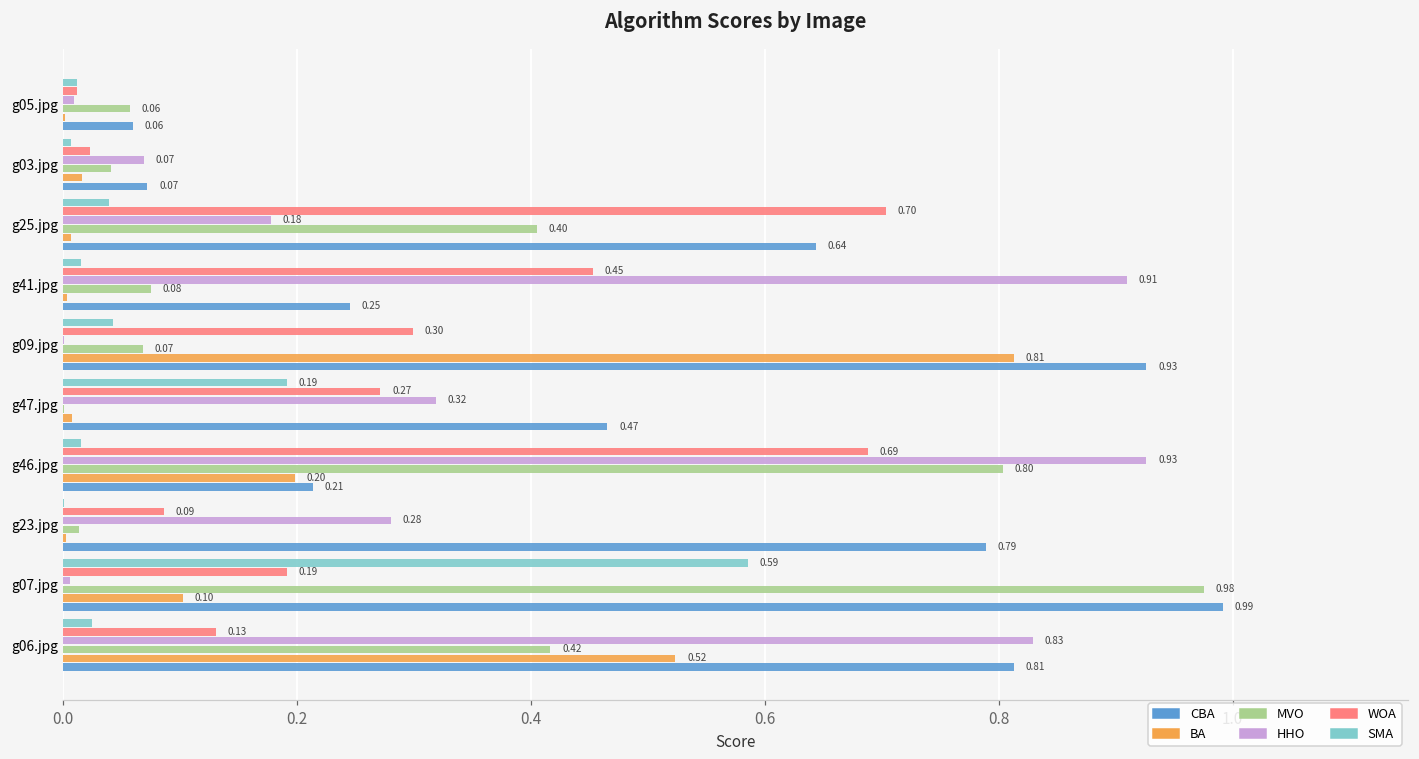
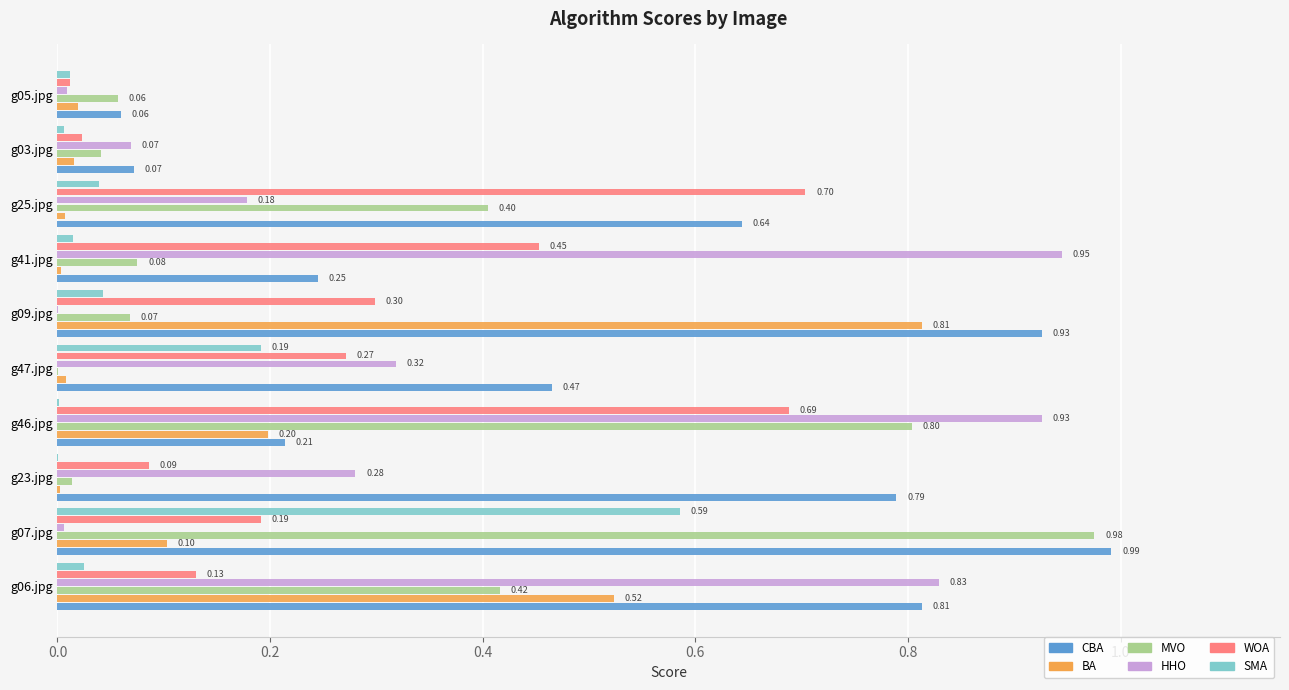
  {
    "CBA": {
      "g05.jpg": 0.06,
      "g03.jpg": 0.07,
      "g25.jpg": 0.64,
      "g41.jpg": 0.25,
      "g09.jpg": 0.93,
      "g47.jpg": 0.47,
      "g46.jpg": 0.21,
      "g23.jpg": 0.79,
      "g07.jpg": 0.99,
      "g06.jpg": 0.81
    },
    "BA": {
-     "g05.jpg": 0.001,
+     "g05.jpg": 0.019,
      "g03.jpg": 0.016,
      "g25.jpg": 0.007,
      "g41.jpg": 0.003,
      "g47.jpg": 0.008
    },
    "MVO": {
      "g05.jpg": 0.06,
      "g25.jpg": 0.40,
      "g41.jpg": 0.08,
      "g09.jpg": 0.07,
      "g46.jpg": 0.80,
      "g07.jpg": 0.98,
      "g06.jpg": 0.42
    },
    "HHO": {
      "g03.jpg": 0.07,
      "g25.jpg": 0.18,
-     "g41.jpg": 0.91,
+     "g41.jpg": 0.95,
      "g47.jpg": 0.32,
      "g46.jpg": 0.93,
      "g23.jpg": 0.28,
      "g06.jpg": 0.83
    },
    "WOA": {
      "g25.jpg": 0.70,
      "g41.jpg": 0.45,
      "g09.jpg": 0.30,
      "g47.jpg": 0.27,
      "g46.jpg": 0.69,
      "g23.jpg": 0.09,
      "g07.jpg": 0.19,
      "g06.jpg": 0.13
    },
    "SMA": {
      "g05.jpg": 0.012,
      "g03.jpg": 0.006,
      "g25.jpg": 0.039,
      "g41.jpg": 0.015,
      "g09.jpg": 0.043,
-     "g46.jpg": 0.015,
+     "g46.jpg": 0.001,
      "g06.jpg": 0.025
    }
  }
